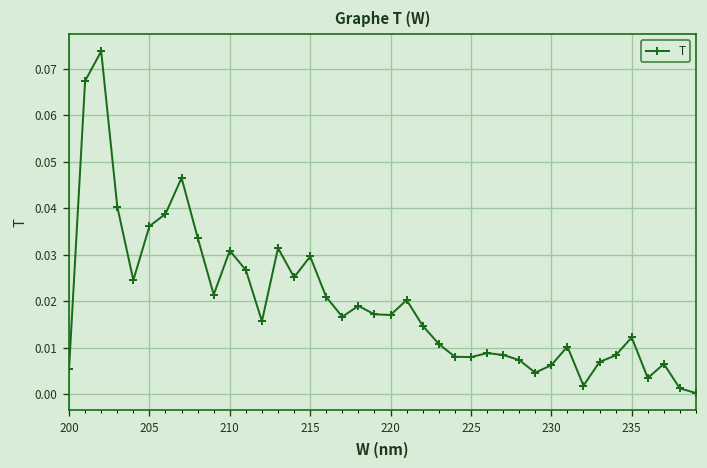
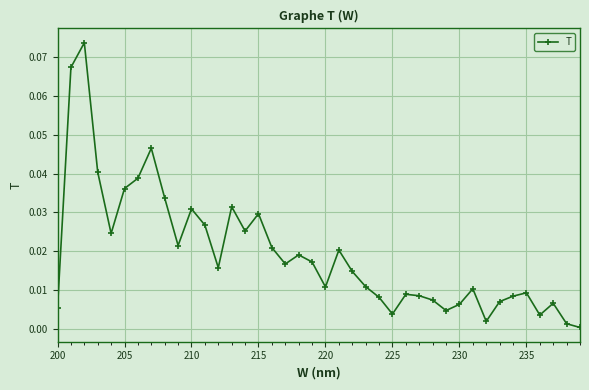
  {
    "200": 0.005,
    "205": 0.036,
    "210": 0.031,
    "215": 0.030,
-   "220": 0.017,
-   "225": 0.008,
+   "220": 0.011,
+   "225": 0.004,
    "230": 0.006,
-   "235": 0.012
+   "235": 0.009
  }
